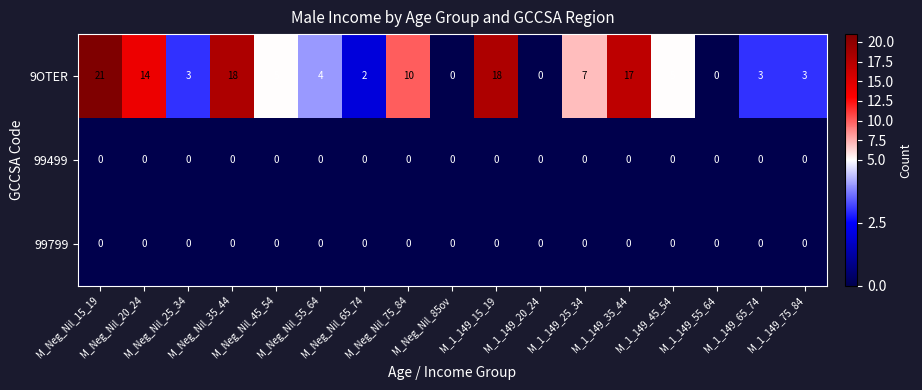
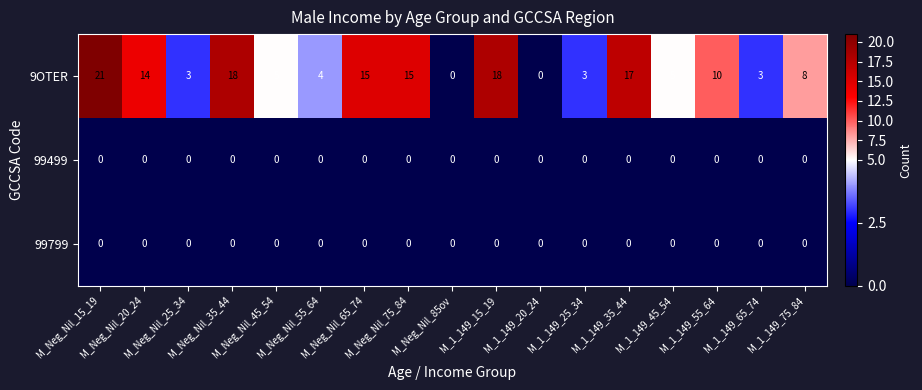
  {
    "9OTER": {
      "M_Neg_Nil_15_19": 21,
      "M_Neg_Nil_20_24": 14,
      "M_Neg_Nil_25_34": 3,
      "M_Neg_Nil_35_44": 18,
      "M_Neg_Nil_55_64": 4,
-     "M_Neg_Nil_65_74": 2,
-     "M_Neg_Nil_75_84": 10,
+     "M_Neg_Nil_65_74": 15,
+     "M_Neg_Nil_75_84": 15,
      "M_Neg_Nil_85ov": 0,
      "M_1_149_15_19": 18,
      "M_1_149_20_24": 0,
-     "M_1_149_25_34": 7,
+     "M_1_149_25_34": 3,
      "M_1_149_35_44": 17,
-     "M_1_149_55_64": 0,
+     "M_1_149_55_64": 10,
      "M_1_149_65_74": 3,
-     "M_1_149_75_84": 3
+     "M_1_149_75_84": 8
    },
    "99499": {
      "M_Neg_Nil_15_19": 0,
      "M_Neg_Nil_20_24": 0,
      "M_Neg_Nil_25_34": 0,
      "M_Neg_Nil_35_44": 0,
      "M_Neg_Nil_45_54": 0,
      "M_Neg_Nil_55_64": 0,
      "M_Neg_Nil_65_74": 0,
      "M_Neg_Nil_75_84": 0,
      "M_Neg_Nil_85ov": 0,
      "M_1_149_15_19": 0,
      "M_1_149_20_24": 0,
      "M_1_149_25_34": 0,
      "M_1_149_35_44": 0,
      "M_1_149_45_54": 0,
      "M_1_149_55_64": 0,
      "M_1_149_65_74": 0,
      "M_1_149_75_84": 0
    },
    "99799": {
      "M_Neg_Nil_15_19": 0,
      "M_Neg_Nil_20_24": 0,
      "M_Neg_Nil_25_34": 0,
      "M_Neg_Nil_35_44": 0,
      "M_Neg_Nil_45_54": 0,
      "M_Neg_Nil_55_64": 0,
      "M_Neg_Nil_65_74": 0,
      "M_Neg_Nil_75_84": 0,
      "M_Neg_Nil_85ov": 0,
      "M_1_149_15_19": 0,
      "M_1_149_20_24": 0,
      "M_1_149_25_34": 0,
      "M_1_149_35_44": 0,
      "M_1_149_45_54": 0,
      "M_1_149_55_64": 0,
      "M_1_149_65_74": 0,
      "M_1_149_75_84": 0
    }
  }
